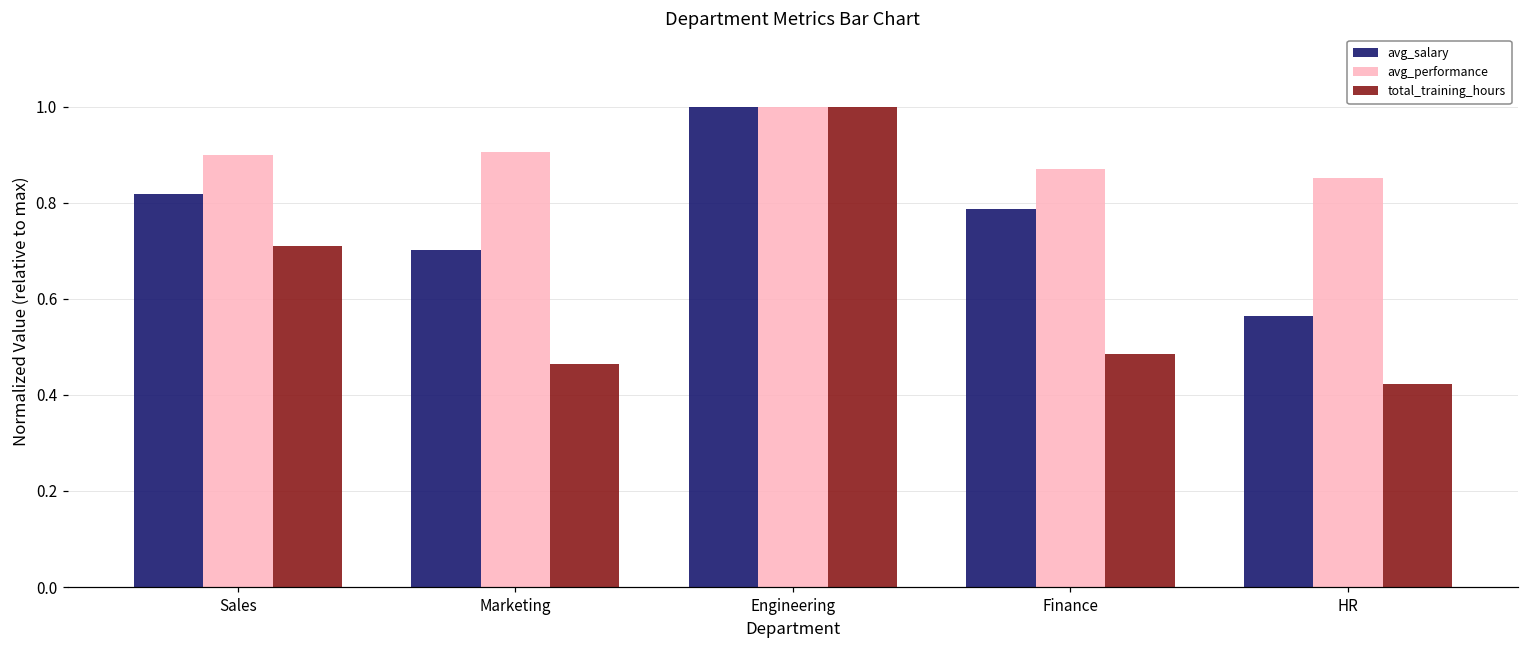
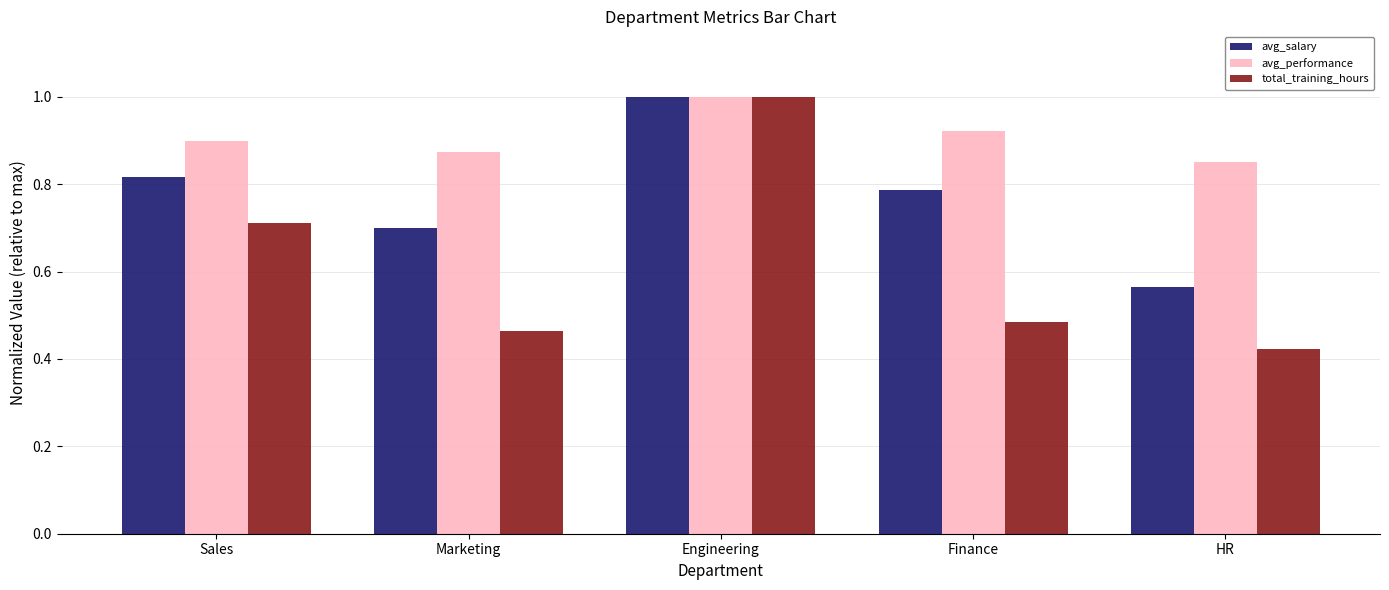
  {
    "avg_salary": {
      "Sales": 0.82,
      "Marketing": 0.70,
      "Engineering": 1.00,
      "Finance": 0.79,
      "HR": 0.56
    },
    "avg_performance": {
      "Sales": 0.90,
-     "Marketing": 0.91,
+     "Marketing": 0.87,
      "Engineering": 1.00,
-     "Finance": 0.87,
+     "Finance": 0.92,
      "HR": 0.85
    },
    "total_training_hours": {
      "Sales": 0.71,
      "Marketing": 0.46,
      "Engineering": 1.00,
      "Finance": 0.49,
      "HR": 0.42
    }
  }
